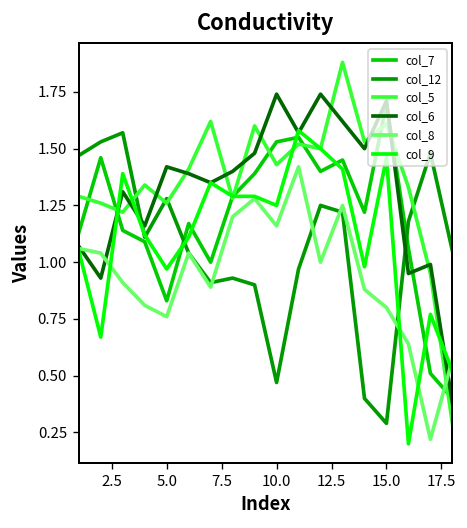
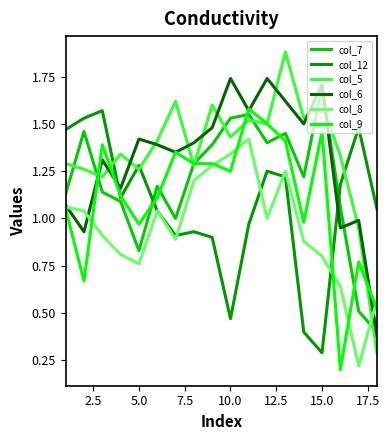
  {
    "col_5": {
      "5.0": 1.26,
      "10.0": 1.43
    },
    "col_8": {
      "5.0": 0.76,
-     "10.0": 1.16,
+     "10.0": 1.34,
      "15.0": 0.80
    }
  }
